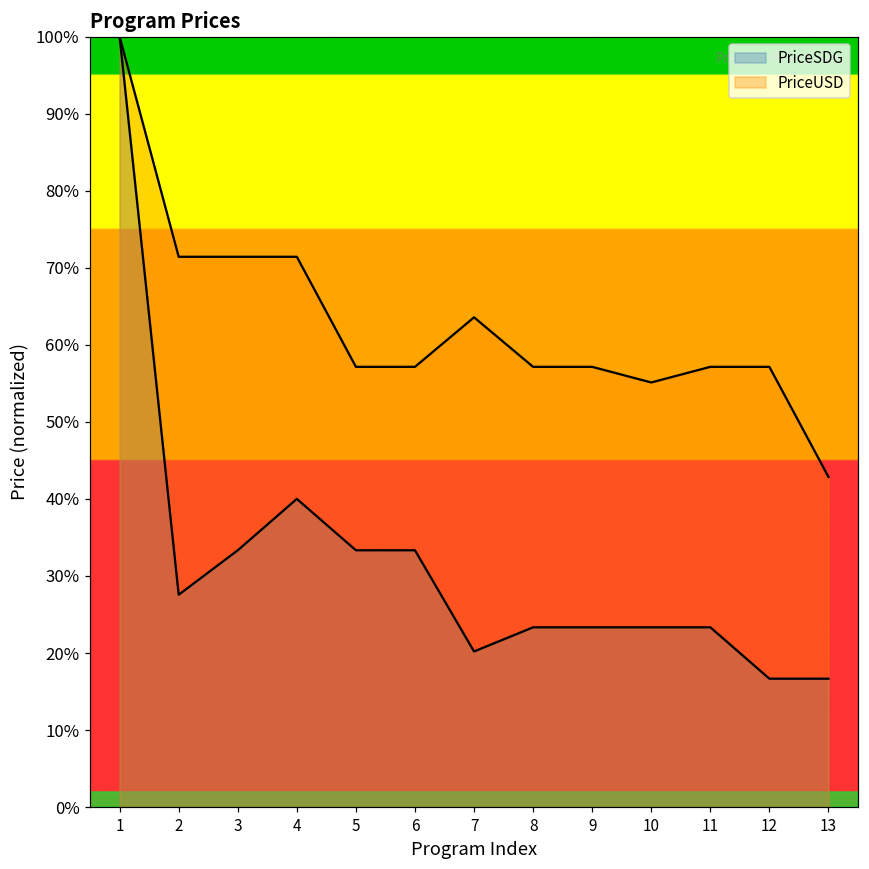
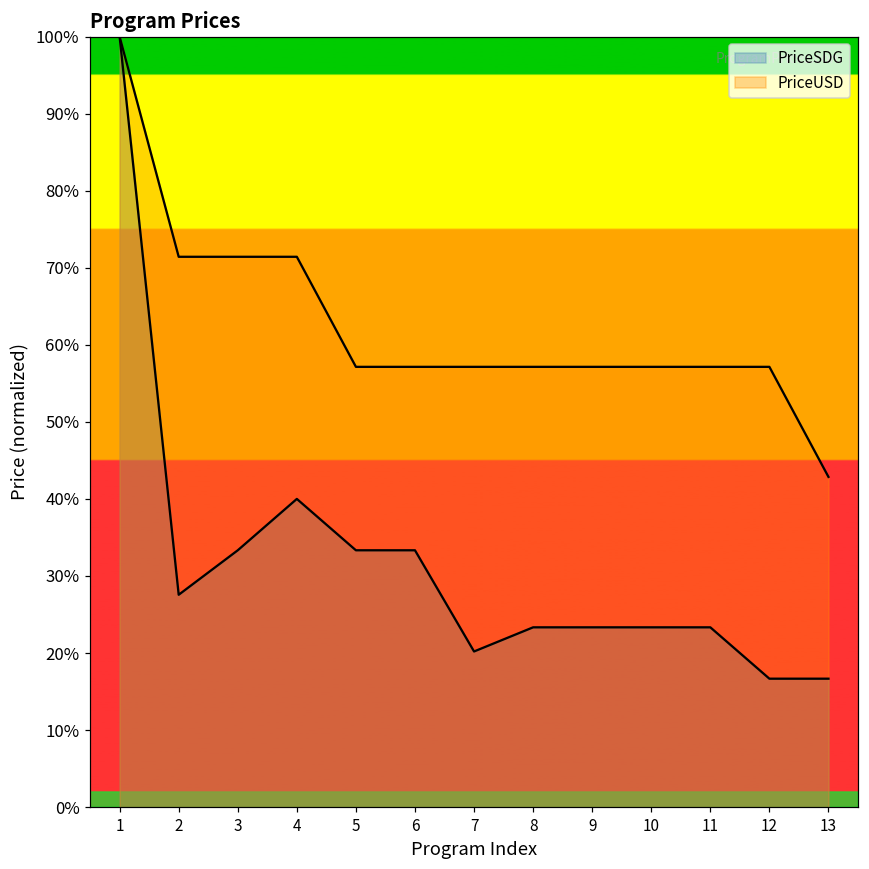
  {
    "PriceSDG": {
      "2": "28%",
      "3": "33%",
      "4": "40%",
      "5": "33%",
      "6": "33%",
      "7": "20%",
      "8": "23%",
      "9": "23%",
      "10": "23%",
      "11": "23%",
      "12": "17%",
      "13": "17%"
    },
    "PriceUSD": {
      "2": "71%",
      "3": "71%",
      "4": "71%",
      "5": "57%",
      "6": "57%",
-     "7": "64%",
+     "7": "57%",
      "8": "57%",
      "9": "57%",
-     "10": "55%",
+     "10": "57%",
      "11": "57%",
      "12": "57%",
      "13": "43%"
    }
  }
